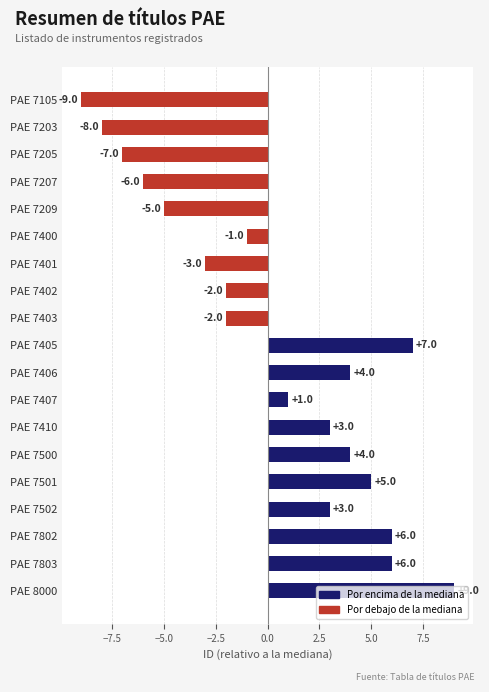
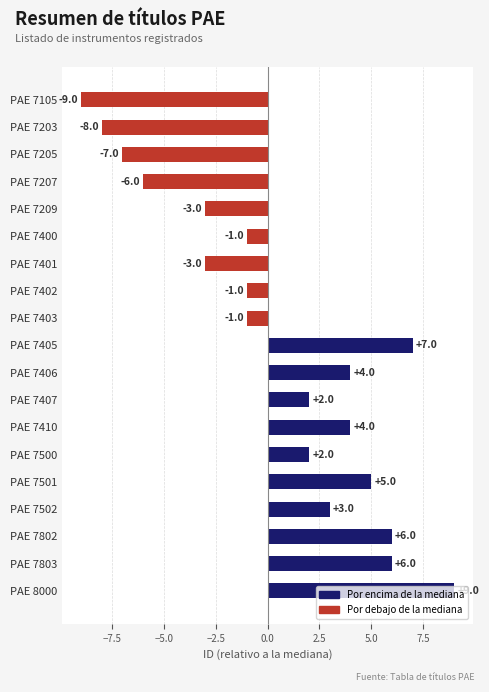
  {
    "PAE 7105": "-9.0",
    "PAE 7203": "-8.0",
    "PAE 7205": "-7.0",
    "PAE 7207": "-6.0",
-   "PAE 7209": "-5.0",
+   "PAE 7209": "-3.0",
    "PAE 7400": "-1.0",
    "PAE 7401": "-3.0",
-   "PAE 7402": "-2.0",
-   "PAE 7403": "-2.0",
+   "PAE 7402": "-1.0",
+   "PAE 7403": "-1.0",
    "PAE 7405": "+7.0",
    "PAE 7406": "+4.0",
-   "PAE 7407": "+1.0",
-   "PAE 7410": "+3.0",
-   "PAE 7500": "+4.0",
+   "PAE 7407": "+2.0",
+   "PAE 7410": "+4.0",
+   "PAE 7500": "+2.0",
    "PAE 7501": "+5.0",
    "PAE 7502": "+3.0",
    "PAE 7802": "+6.0",
    "PAE 7803": "+6.0"
  }
